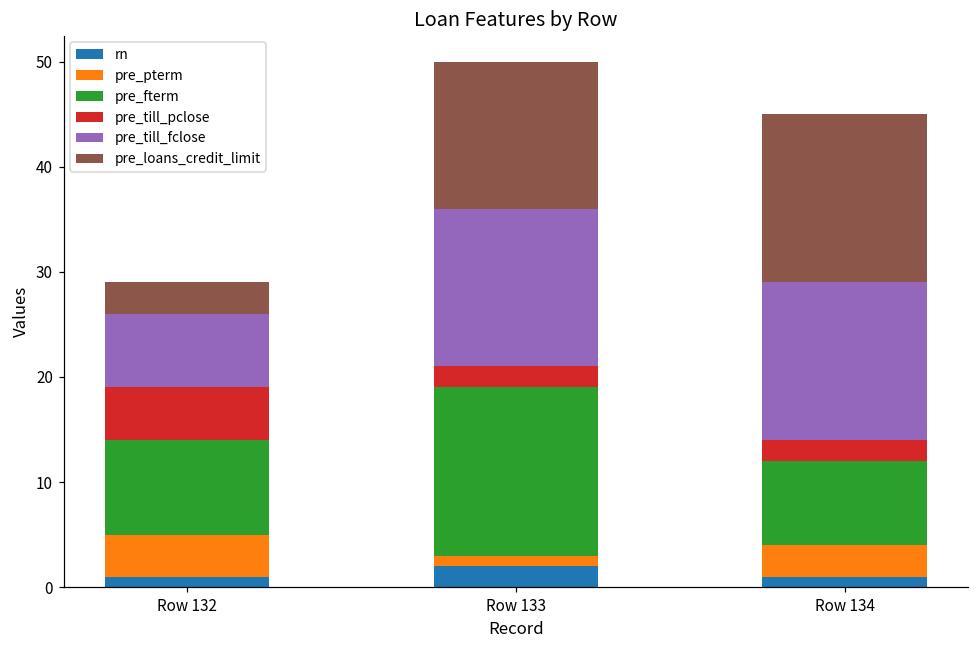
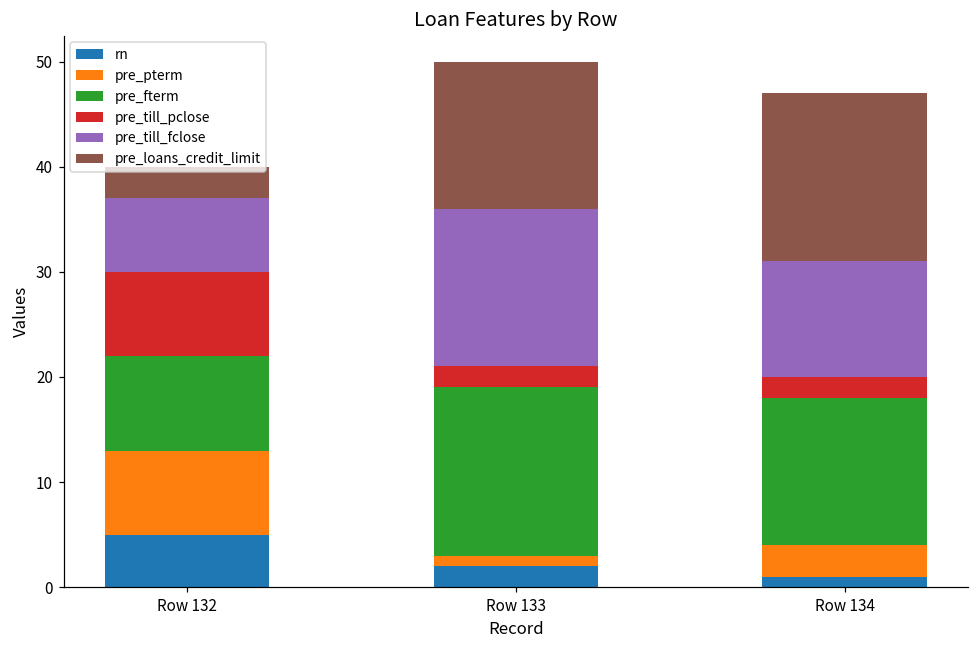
  {
    "rn": {
-     "Row 132": 1,
+     "Row 132": 5,
      "Row 133": 2,
      "Row 134": 1
    },
    "pre_pterm": {
-     "Row 132": 4
+     "Row 132": 8
    },
    "pre_fterm": {
      "Row 132": 9,
      "Row 133": 16,
-     "Row 134": 8
+     "Row 134": 14
    },
    "pre_till_pclose": {
-     "Row 132": 5,
+     "Row 132": 8,
      "Row 133": 2,
      "Row 134": 2
    },
    "pre_till_fclose": {
      "Row 132": 7,
      "Row 133": 15,
-     "Row 134": 15
+     "Row 134": 11
    },
    "pre_loans_credit_limit": {
      "Row 133": 14,
      "Row 134": 16
    }
  }
